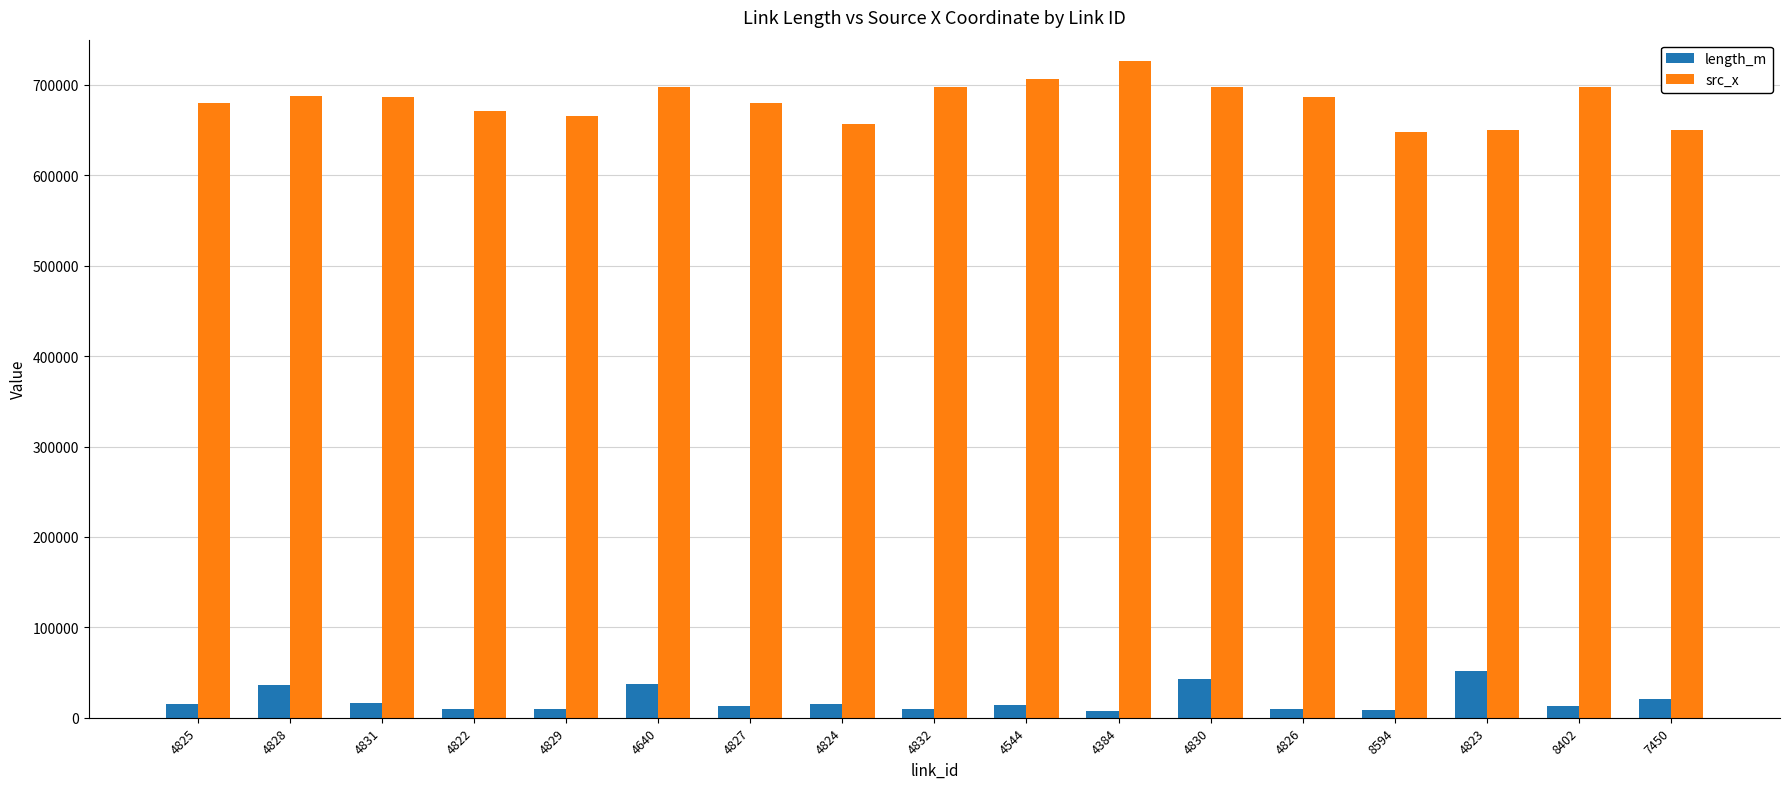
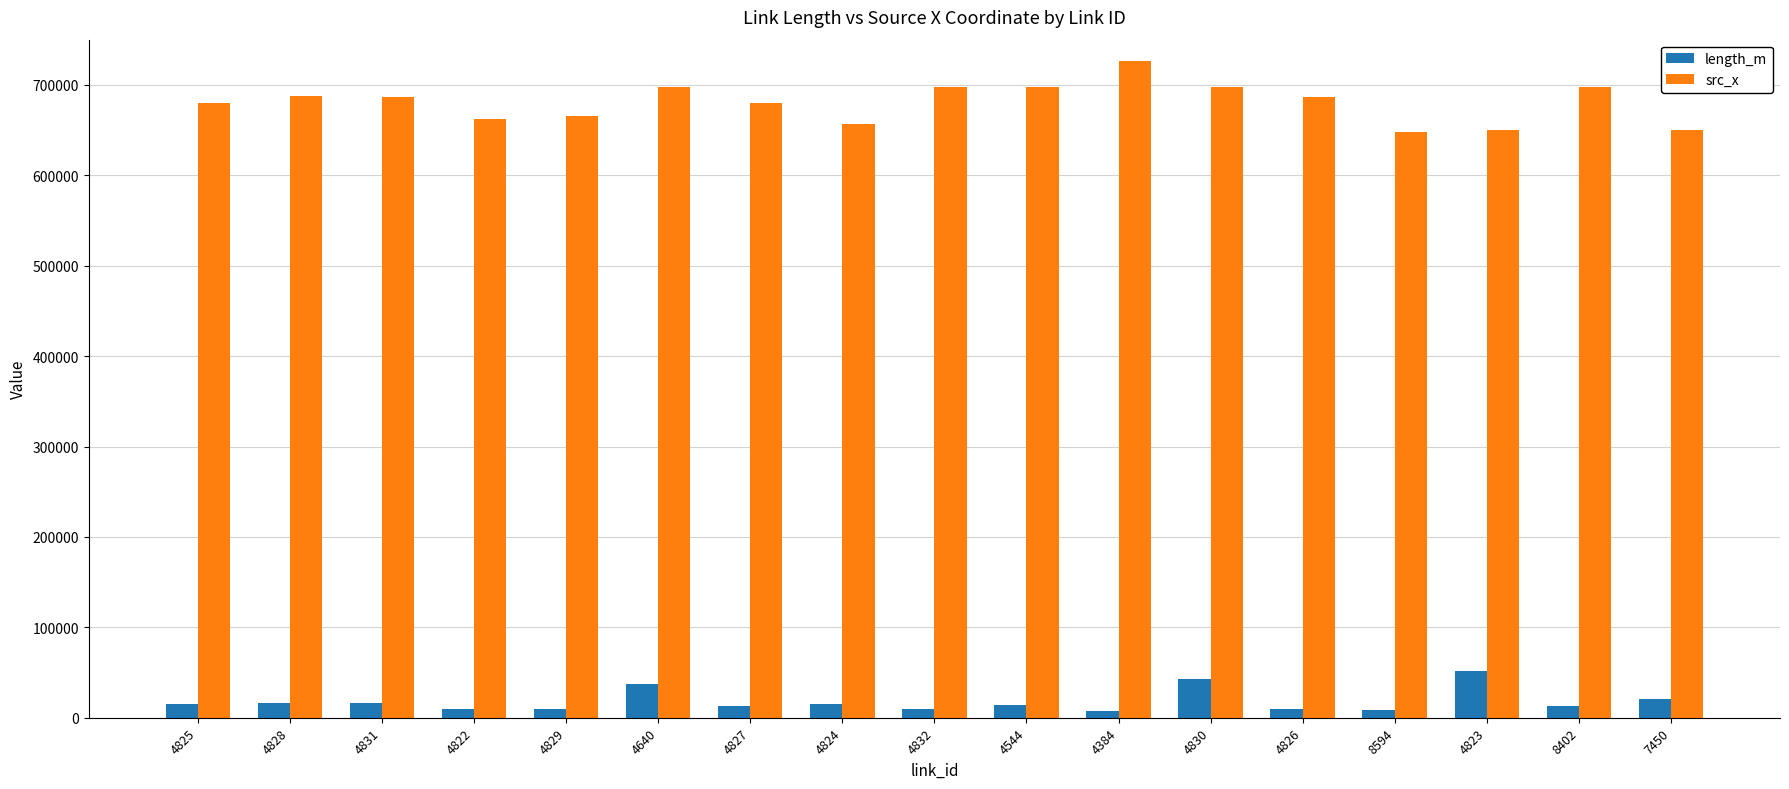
  {
    "length_m": {
      "4825": 20000,
-     "4828": 40000,
+     "4828": 20000,
      "4831": 20000,
      "4822": 10000,
      "4829": 10000,
      "4640": 40000,
      "4827": 10000,
      "4824": 20000,
      "4832": 10000,
      "4544": 10000,
      "4384": 10000,
      "4830": 40000,
      "4826": 10000,
      "8594": 10000,
      "4823": 50000,
      "8402": 10000,
      "7450": 20000
    },
    "src_x": {
      "4825": 680000,
      "4828": 690000,
      "4831": 690000,
-     "4822": 670000,
+     "4822": 660000,
      "4829": 670000,
      "4640": 700000,
      "4827": 680000,
      "4824": 660000,
      "4832": 700000,
-     "4544": 710000,
+     "4544": 700000,
      "4384": 730000,
      "4830": 700000,
      "4826": 690000,
      "8594": 650000,
      "4823": 650000,
      "8402": 700000,
      "7450": 650000
    }
  }
